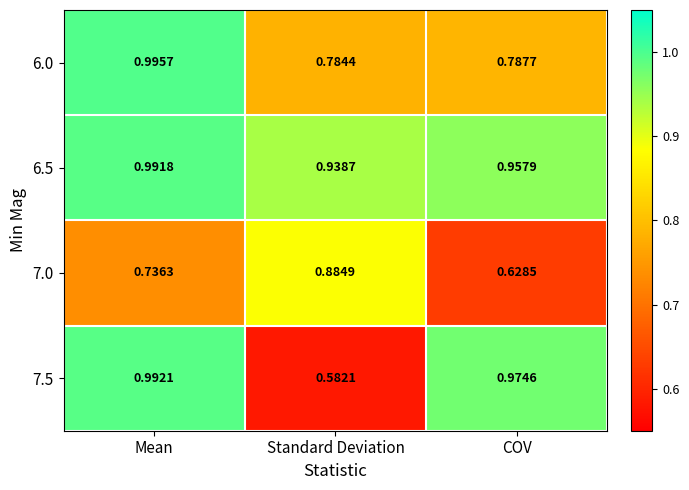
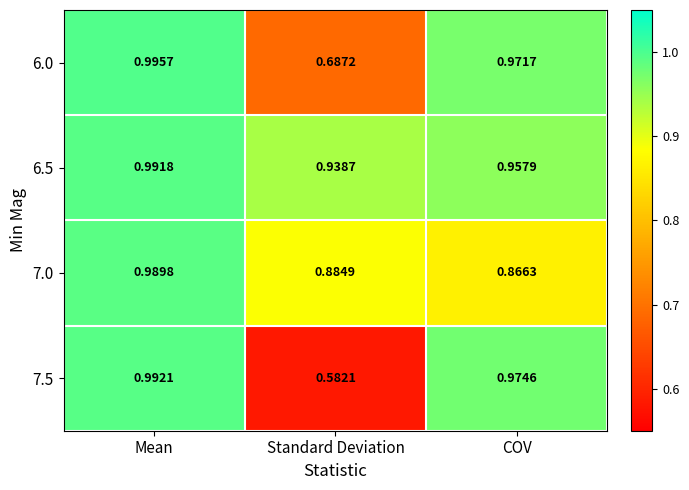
  {
    "6.0": {
      "Mean": 0.9957,
-     "Standard Deviation": 0.7844,
-     "COV": 0.7877
+     "Standard Deviation": 0.6872,
+     "COV": 0.9717
    },
    "6.5": {
      "Mean": 0.9918,
      "Standard Deviation": 0.9387,
      "COV": 0.9579
    },
    "7.0": {
-     "Mean": 0.7363,
+     "Mean": 0.9898,
      "Standard Deviation": 0.8849,
-     "COV": 0.6285
+     "COV": 0.8663
    },
    "7.5": {
      "Mean": 0.9921,
      "Standard Deviation": 0.5821,
      "COV": 0.9746
    }
  }
